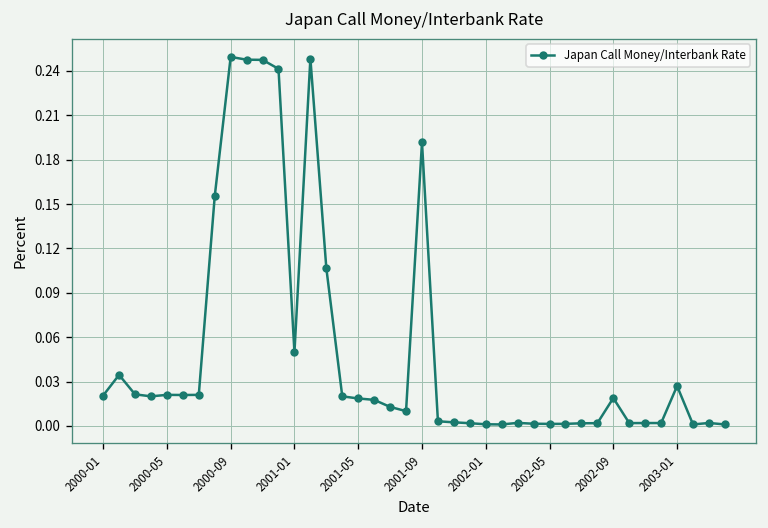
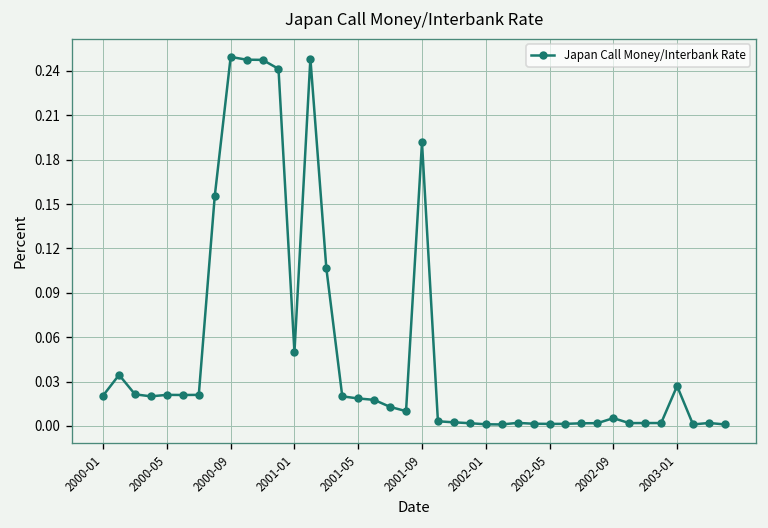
  {
    "2000-01": 0.021,
    "2000-05": 0.021,
    "2000-09": 0.250,
    "2001-01": 0.050,
    "2001-05": 0.019,
    "2001-09": 0.192,
    "2002-01": 0.001,
    "2002-05": 0.001,
-   "2002-09": 0.019,
+   "2002-09": 0.005,
    "2003-01": 0.027
  }
